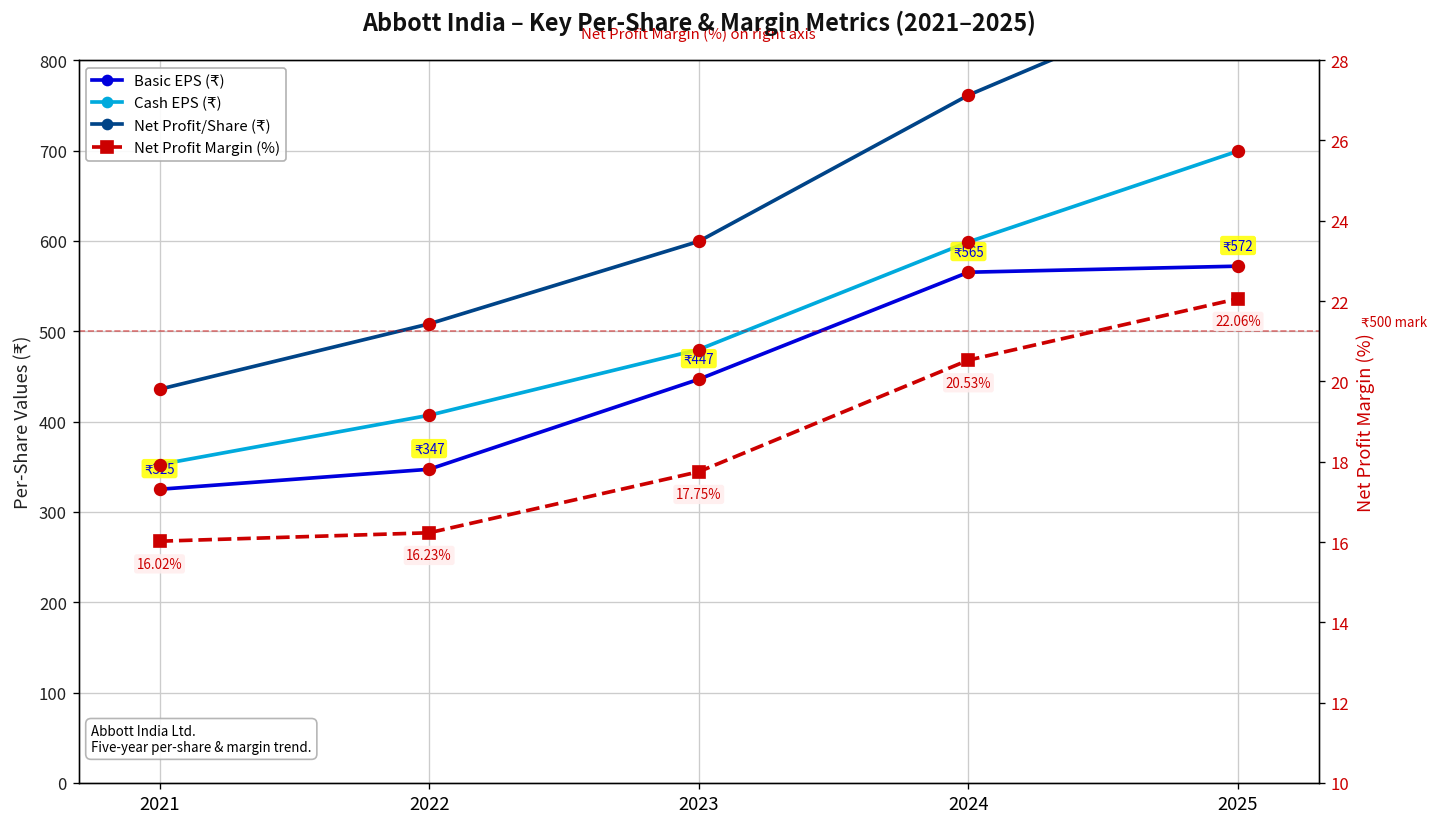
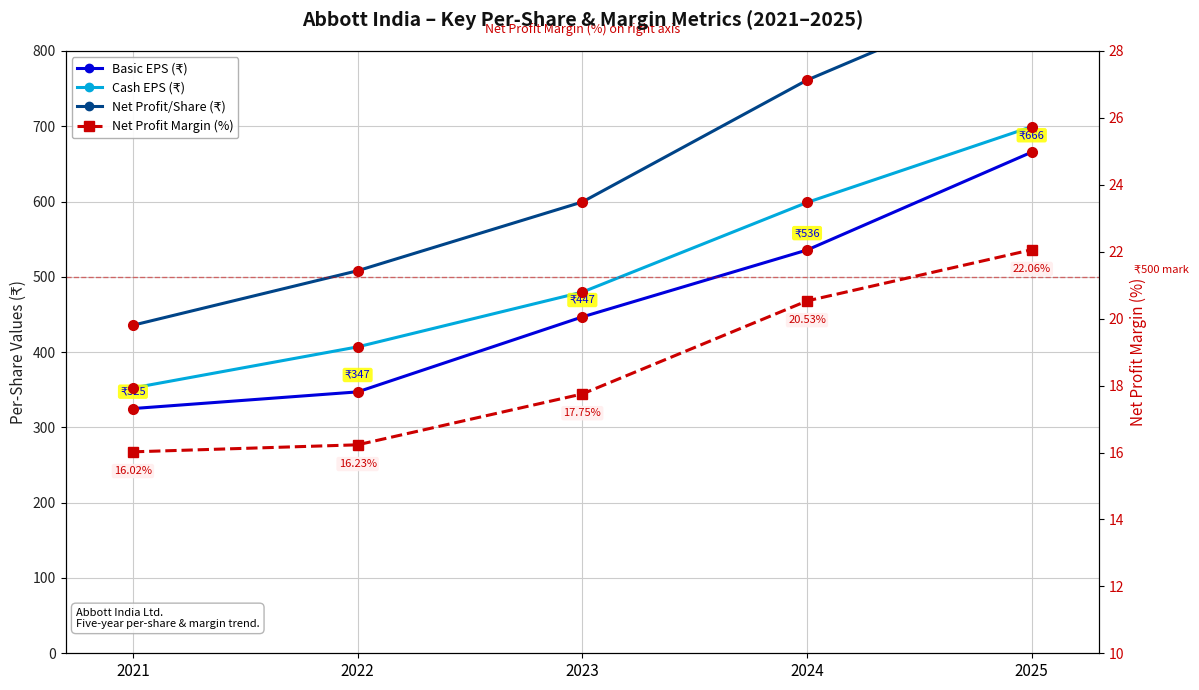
  {
    "Basic EPS (₹)": {
-     "2024": 565,
-     "2025": 572
+     "2024": 536,
+     "2025": 666
    }
  }
